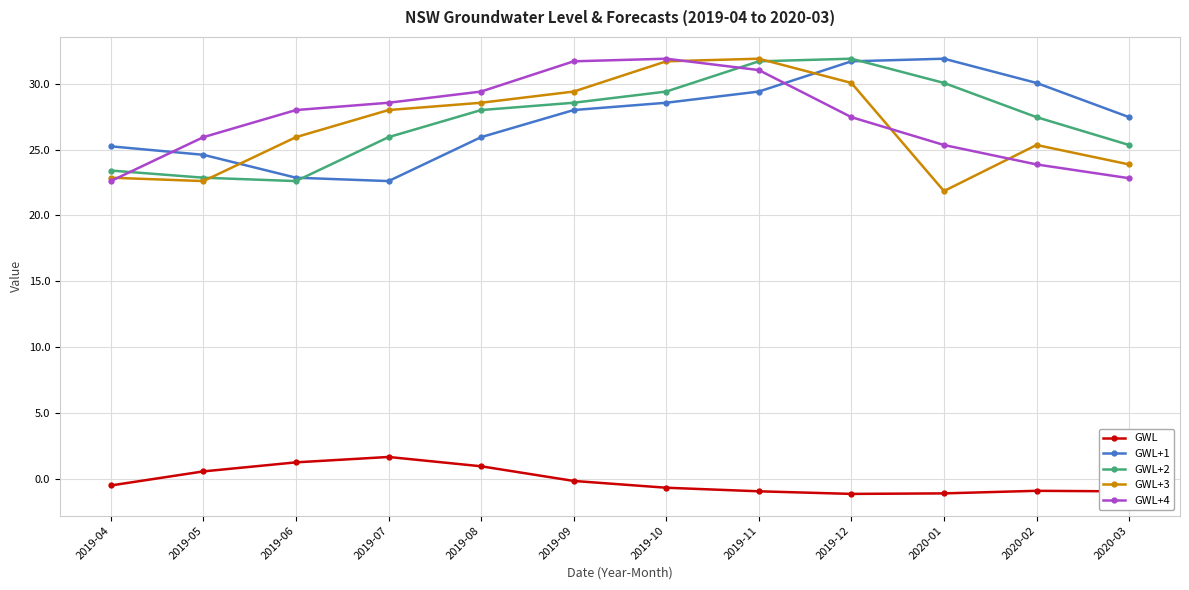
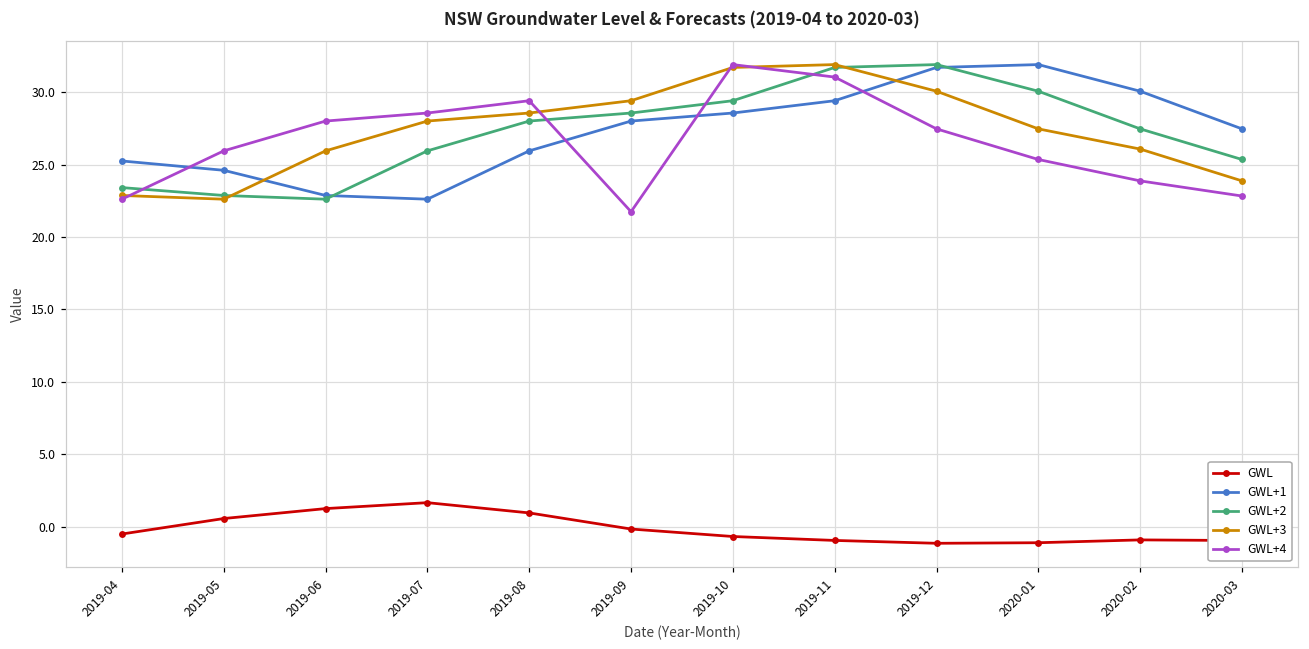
  {
    "GWL": {
      "2019-04": -0.5,
      "2019-05": 0.6,
      "2019-06": 1.3,
      "2019-07": 1.7,
      "2019-08": 1.0,
      "2019-09": -0.2,
      "2019-10": -0.7,
      "2019-11": -0.9,
      "2019-12": -1.1,
      "2020-01": -1.1,
      "2020-02": -0.9
    },
    "GWL+1": {
      "2019-04": 25.2,
      "2019-05": 24.6,
      "2019-06": 22.9,
      "2019-07": 22.6,
      "2019-08": 25.9,
      "2019-09": 28.0,
      "2019-10": 28.6,
      "2019-11": 29.4,
      "2019-12": 31.7,
      "2020-01": 31.9,
      "2020-02": 30.1,
      "2020-03": 27.5
    },
    "GWL+2": {
      "2019-04": 23.4,
      "2019-05": 22.9,
      "2019-06": 22.6,
      "2019-07": 25.9,
      "2019-08": 28.0,
      "2019-09": 28.6,
      "2019-10": 29.4,
      "2019-11": 31.7,
      "2019-12": 31.9,
      "2020-01": 30.1,
      "2020-02": 27.5,
      "2020-03": 25.3
    },
    "GWL+3": {
      "2019-04": 22.9,
      "2019-05": 22.6,
      "2019-06": 25.9,
      "2019-07": 28.0,
      "2019-08": 28.6,
      "2019-09": 29.4,
      "2019-10": 31.7,
      "2019-11": 31.9,
      "2019-12": 30.1,
-     "2020-01": 21.8,
-     "2020-02": 25.3,
+     "2020-01": 27.5,
+     "2020-02": 26.1,
      "2020-03": 23.9
    },
    "GWL+4": {
      "2019-04": 22.6,
      "2019-05": 25.9,
      "2019-06": 28.0,
      "2019-07": 28.6,
      "2019-08": 29.4,
-     "2019-09": 31.7,
+     "2019-09": 21.7,
      "2019-10": 31.9,
      "2019-11": 31.0,
      "2019-12": 27.5,
      "2020-01": 25.3,
      "2020-02": 23.9,
      "2020-03": 22.8
    }
  }
